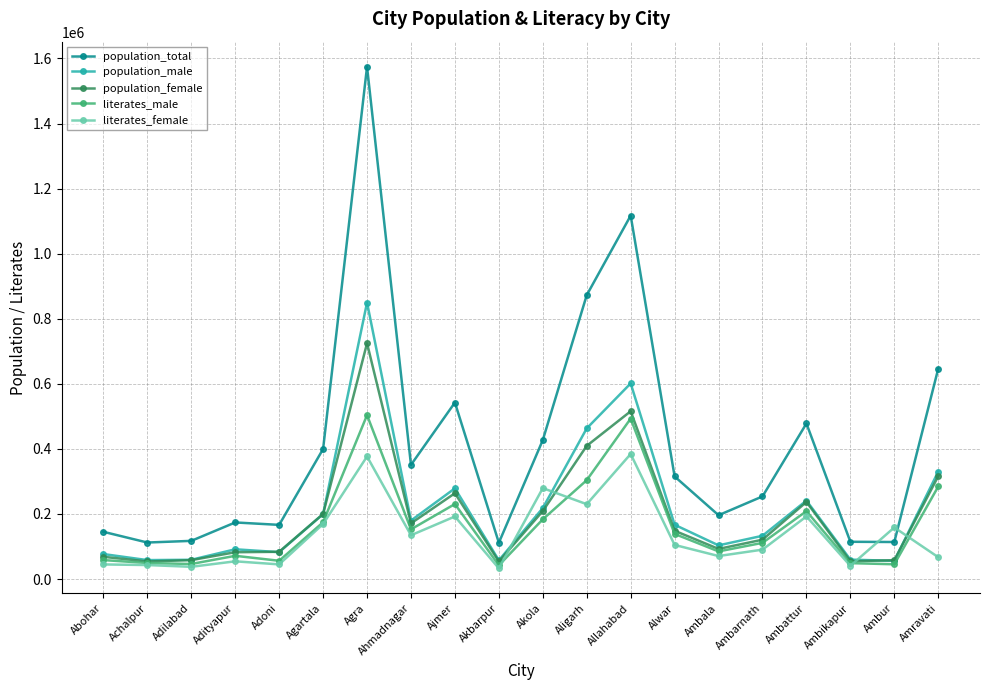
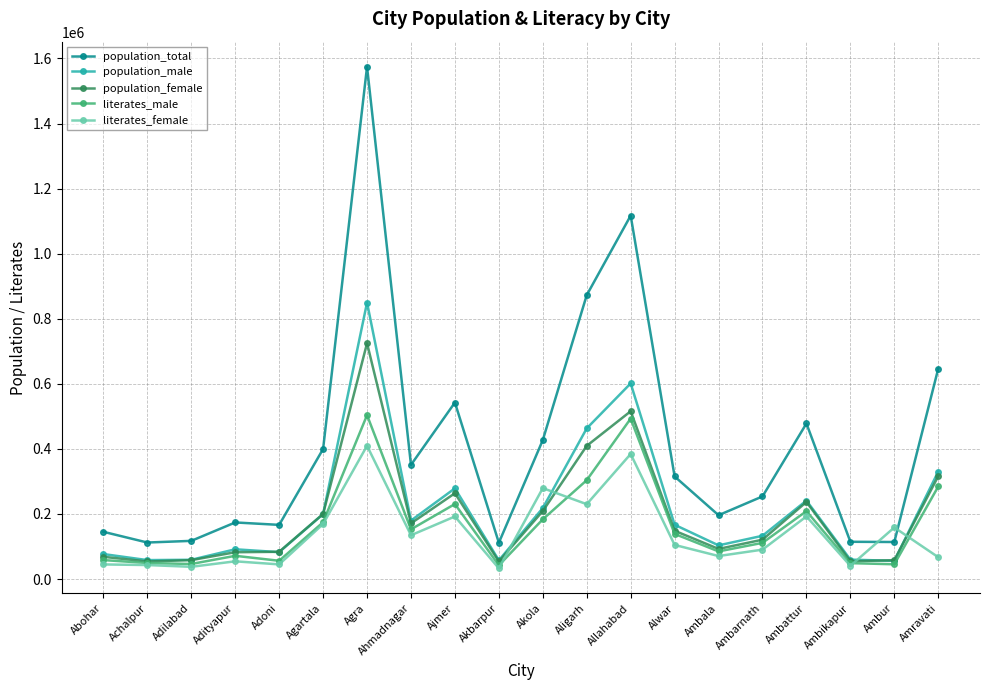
  {
    "literates_female": {
      "Abohar": 40000,
      "Adilabad": 40000,
      "Adityapur": 50000,
      "Adoni": 50000,
-     "Agra": 380000,
+     "Agra": 410000,
      "Ahmadnagar": 130000,
      "Ajmer": 190000,
      "Akbarpur": 30000,
      "Akola": 280000,
      "Aligarh": 230000,
      "Allahabad": 380000,
      "Alwar": 100000,
      "Ambala": 70000,
      "Ambarnath": 90000,
      "Ambattur": 190000,
      "Ambikapur": 40000,
      "Ambur": 160000,
      "Amravati": 70000
    }
  }
